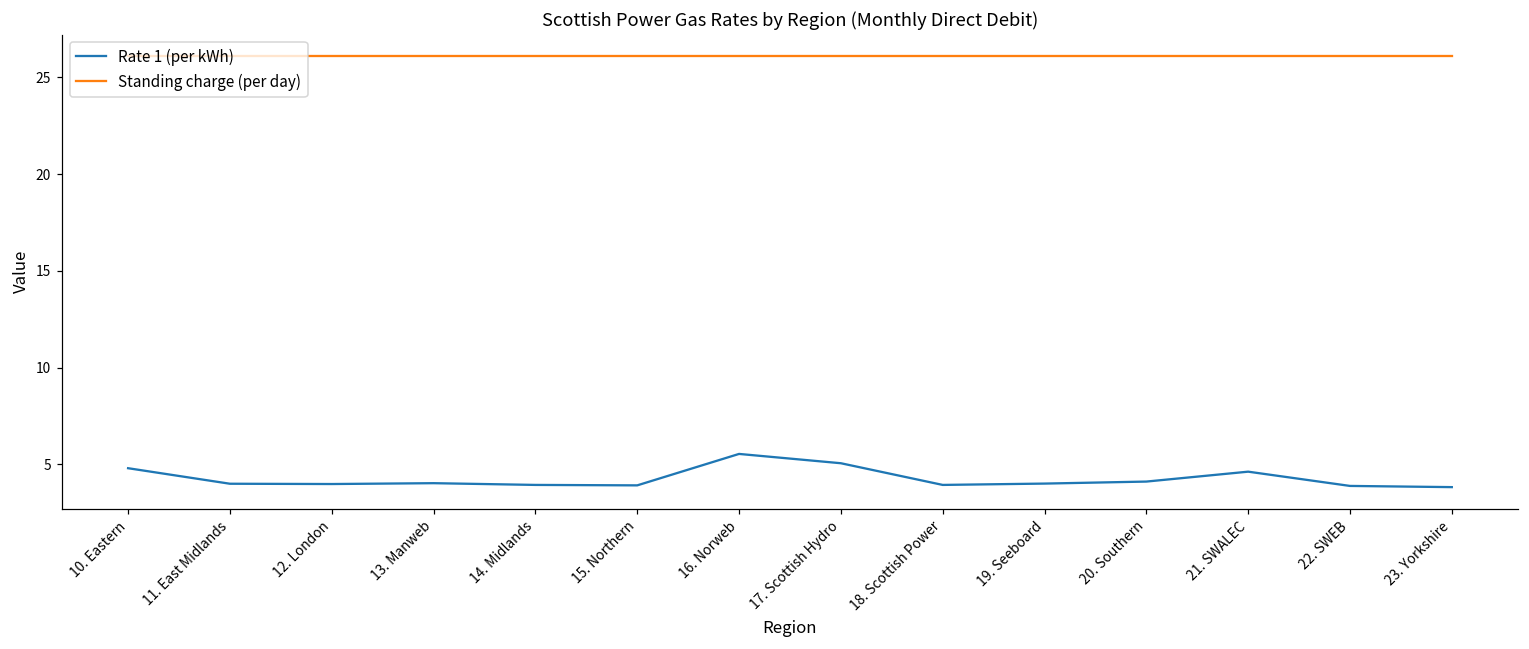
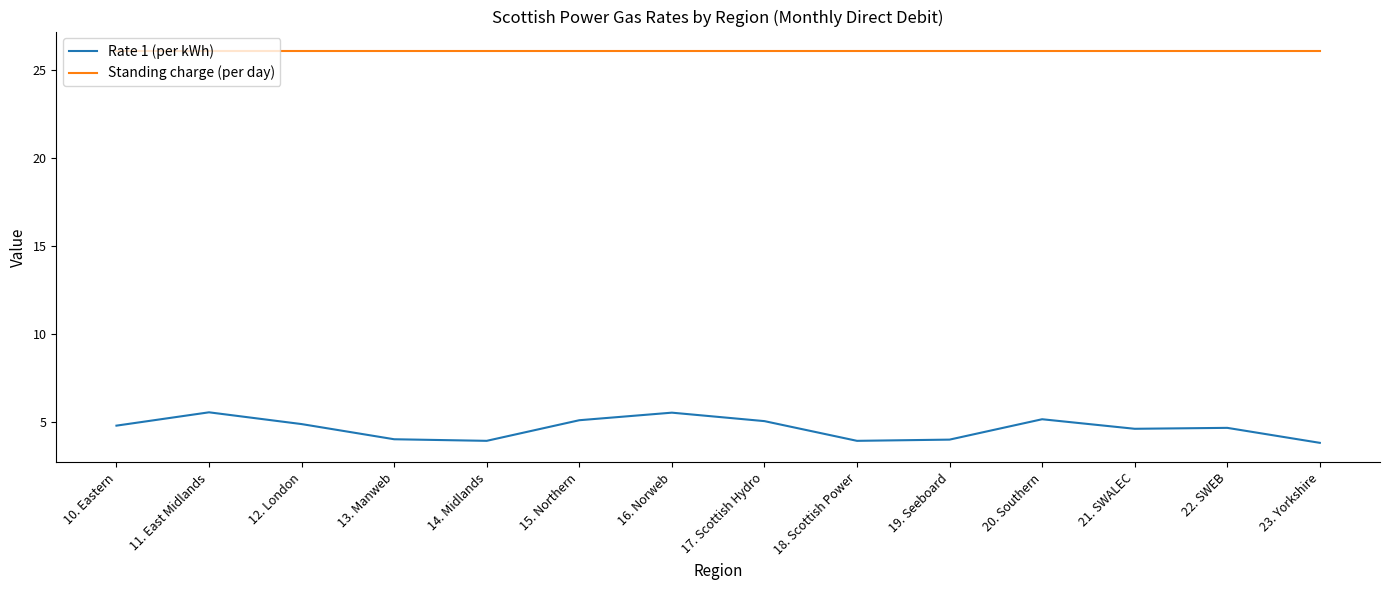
  {
    "Rate 1 (per kWh)": {
      "10. Eastern": 4.8,
-     "11. East Midlands": 4.0,
-     "12. London": 4.0,
+     "11. East Midlands": 5.6,
+     "12. London": 4.9,
      "13. Manweb": 4.0,
      "14. Midlands": 3.9,
-     "15. Northern": 3.9,
+     "15. Northern": 5.1,
      "16. Norweb": 5.5,
      "17. Scottish Hydro": 5.1,
      "18. Scottish Power": 3.9,
      "19. Seeboard": 4.0,
-     "20. Southern": 4.1,
+     "20. Southern": 5.2,
      "21. SWALEC": 4.6,
-     "22. SWEB": 3.9,
+     "22. SWEB": 4.7,
      "23. Yorkshire": 3.8
    },
    "Standing charge (per day)": {
      "12. London": 26.1,
      "13. Manweb": 26.1,
      "14. Midlands": 26.1,
      "15. Northern": 26.1,
      "16. Norweb": 26.1,
      "17. Scottish Hydro": 26.1,
      "18. Scottish Power": 26.1,
      "19. Seeboard": 26.1,
      "20. Southern": 26.1,
      "21. SWALEC": 26.1,
      "22. SWEB": 26.1,
      "23. Yorkshire": 26.1
    }
  }
